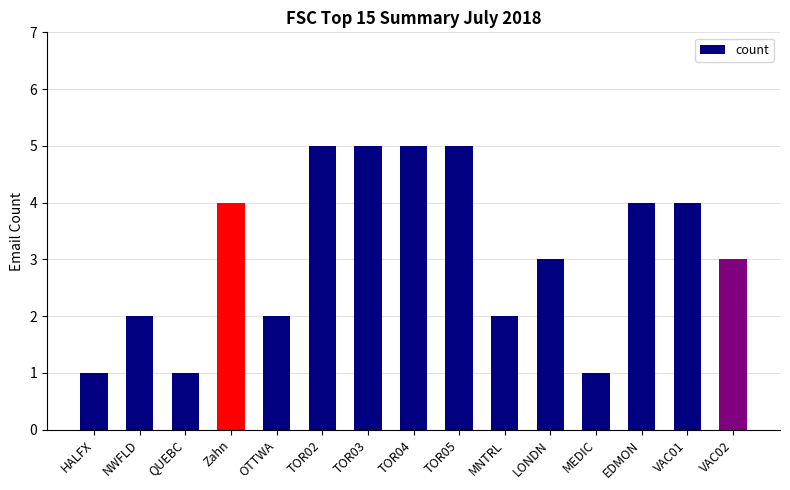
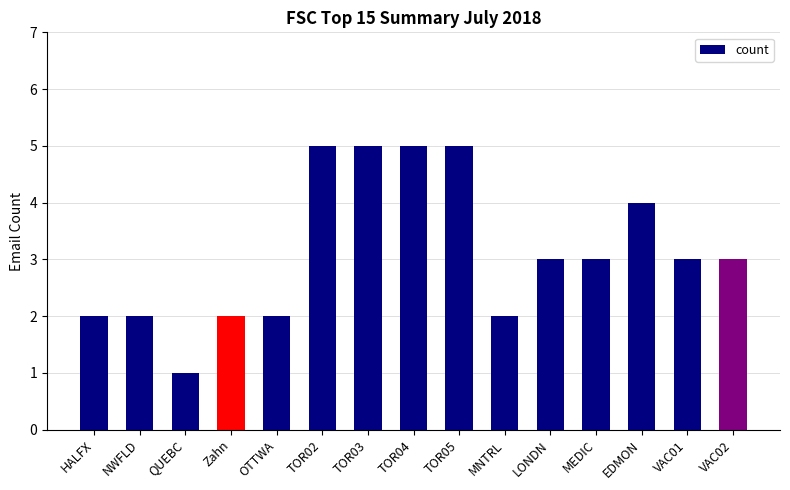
  {
-   "HALFX": 1,
+   "HALFX": 2,
    "NWFLD": 2,
    "QUEBC": 1,
-   "Zahn": 4,
+   "Zahn": 2,
    "OTTWA": 2,
    "TOR02": 5,
    "TOR03": 5,
    "TOR04": 5,
    "TOR05": 5,
    "MNTRL": 2,
    "LONDN": 3,
-   "MEDIC": 1,
+   "MEDIC": 3,
    "EDMON": 4,
-   "VAC01": 4,
+   "VAC01": 3,
    "VAC02": 3
  }
